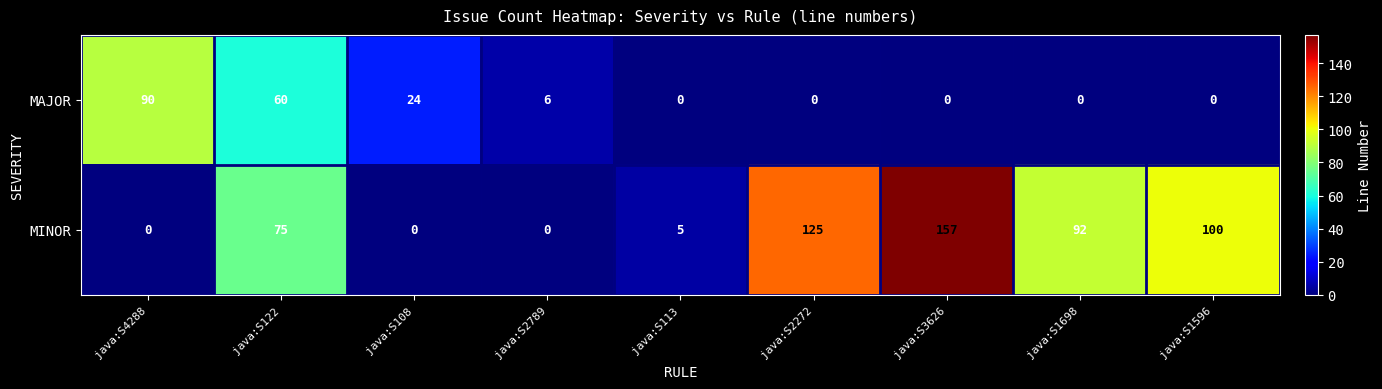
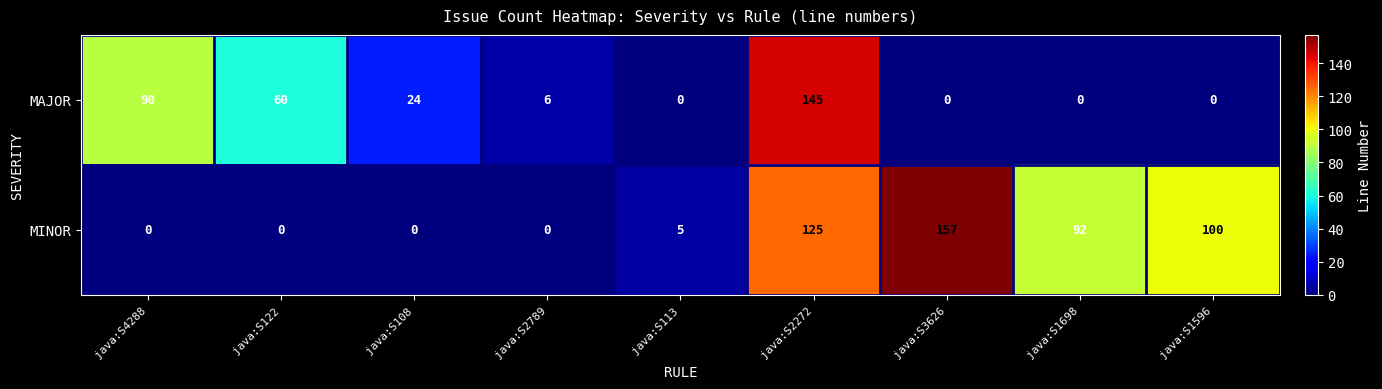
  {
    "MAJOR": {
      "java:S4288": 90,
      "java:S122": 60,
      "java:S108": 24,
      "java:S2789": 6,
      "java:S113": 0,
-     "java:S2272": 0,
+     "java:S2272": 145,
      "java:S3626": 0,
      "java:S1698": 0,
      "java:S1596": 0
    },
    "MINOR": {
      "java:S4288": 0,
-     "java:S122": 75,
+     "java:S122": 0,
      "java:S108": 0,
      "java:S2789": 0,
      "java:S113": 5,
      "java:S2272": 125,
      "java:S3626": 157,
      "java:S1698": 92,
      "java:S1596": 100
    }
  }
